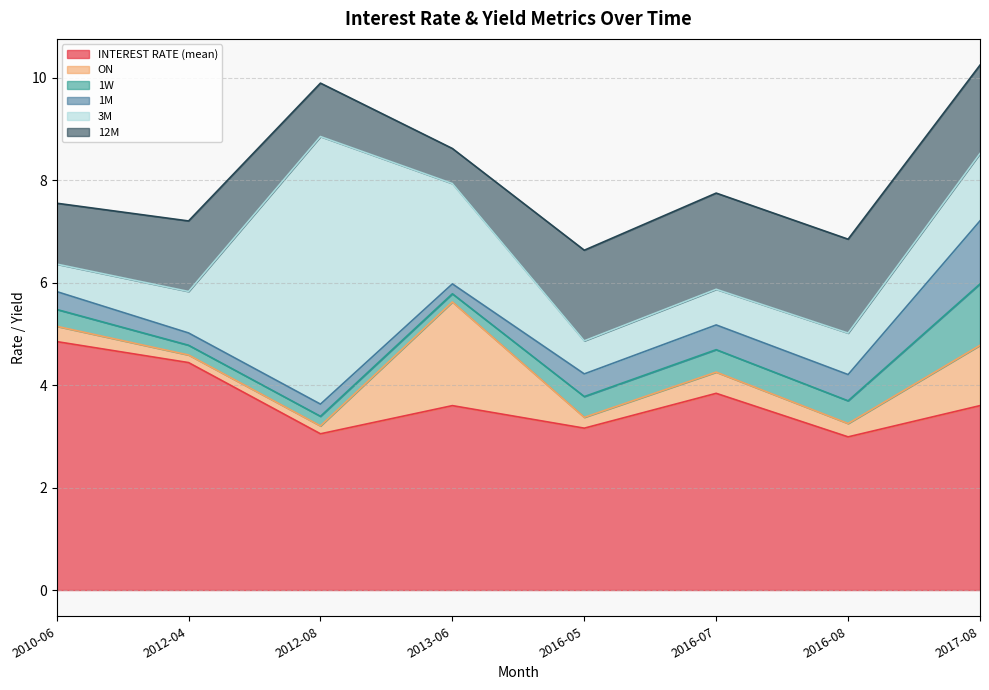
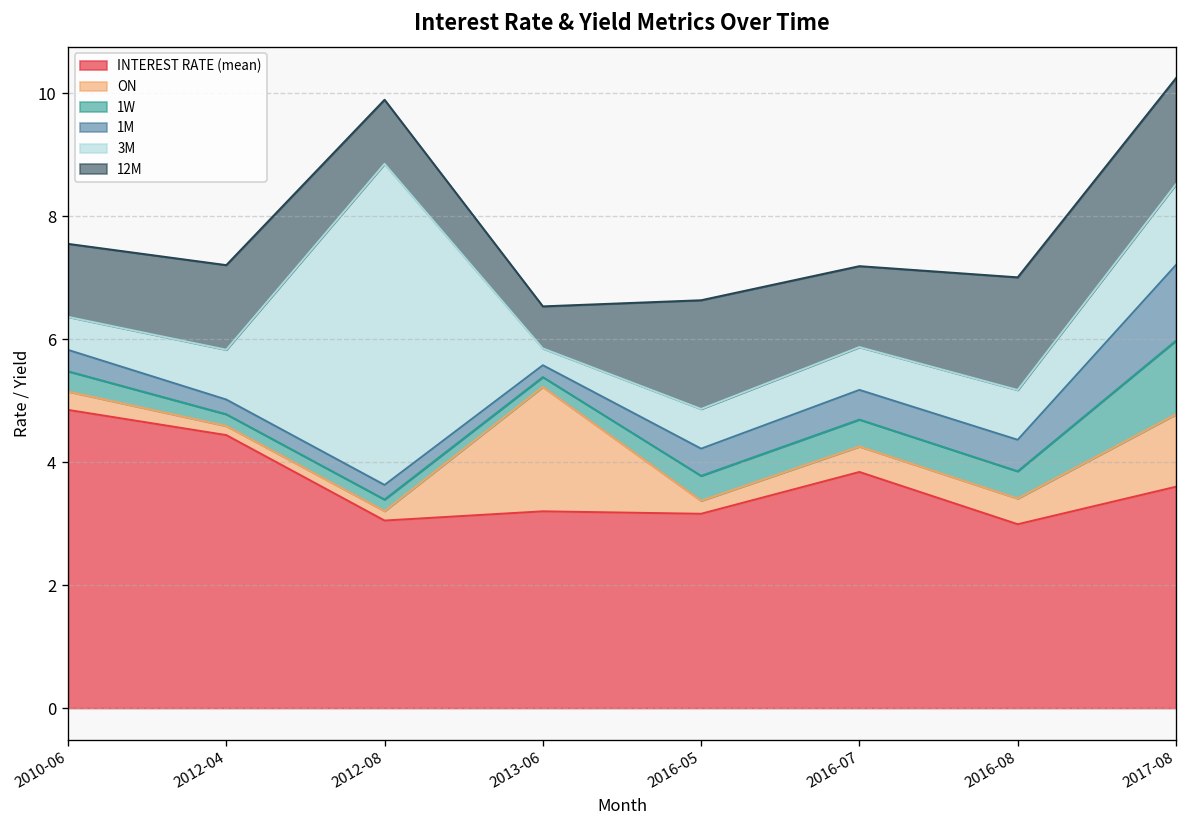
  {
    "INTEREST RATE (mean)": {
      "2010-06": 4.9,
      "2012-04": 4.4,
      "2012-08": 3.1,
-     "2013-06": 3.6,
+     "2013-06": 3.2,
      "2016-05": 3.2,
      "2016-07": 3.8,
      "2016-08": 3.0,
      "2017-08": 3.6
    },
    "ON": {
      "2010-06": 0.3,
      "2012-04": 0.1,
      "2012-08": 0.2,
      "2013-06": 2.0,
      "2016-05": 0.2,
      "2016-07": 0.4,
-     "2016-08": 0.3,
+     "2016-08": 0.4,
      "2017-08": 1.2
    },
    "3M": {
      "2010-06": 0.5,
      "2012-04": 0.8,
      "2012-08": 5.2,
-     "2013-06": 2.0,
+     "2013-06": 0.3,
      "2016-05": 0.6,
      "2016-07": 0.7,
      "2016-08": 0.8,
      "2017-08": 1.3
    },
    "12M": {
      "2010-06": 1.2,
      "2012-04": 1.4,
      "2012-08": 1.0,
      "2013-06": 0.7,
      "2016-05": 1.8,
-     "2016-07": 1.9,
+     "2016-07": 1.3,
      "2016-08": 1.8,
      "2017-08": 1.7
    }
  }
